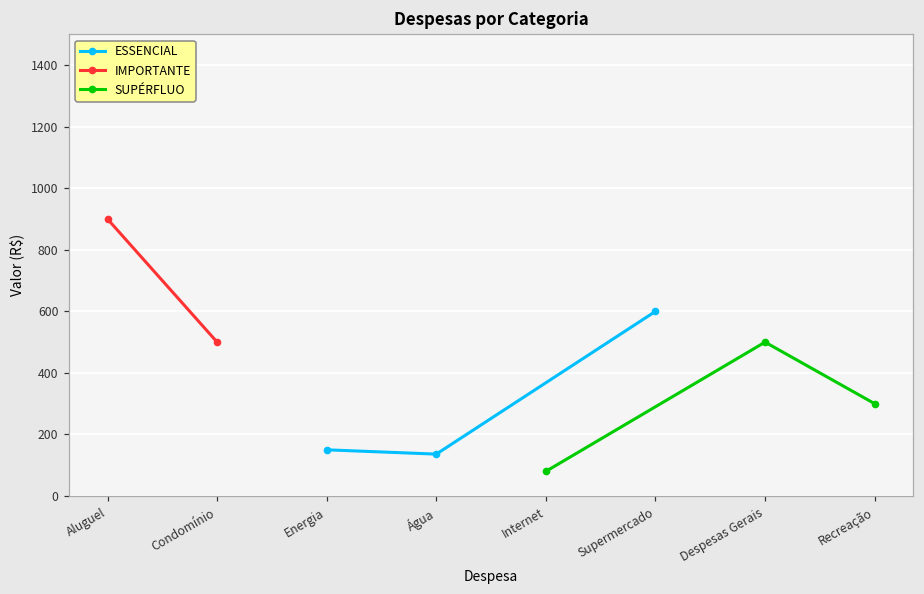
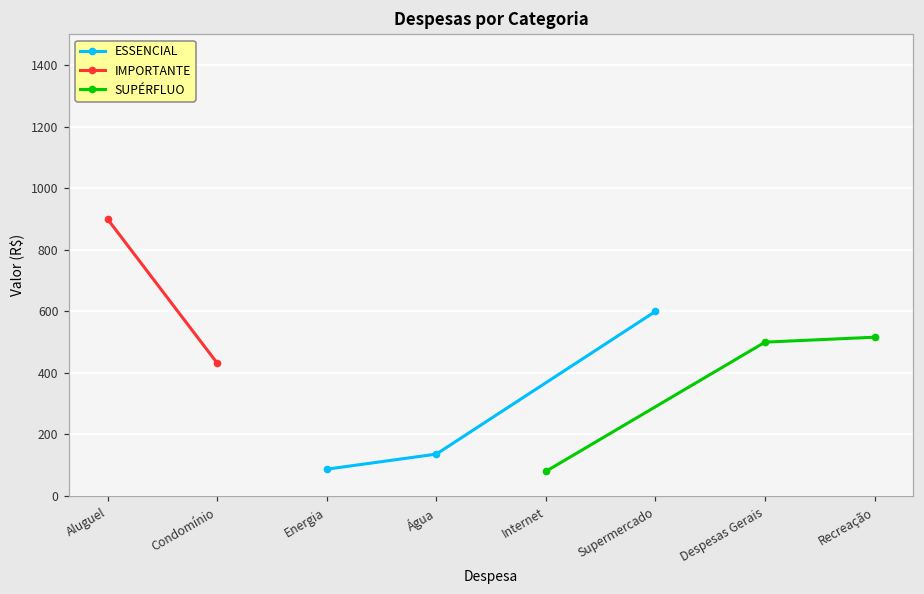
  {
    "ESSENCIAL": {
-     "Energia": 150,
+     "Energia": 90,
      "Água": 140,
      "Supermercado": 600
    },
    "IMPORTANTE": {
      "Aluguel": 900,
-     "Condomínio": 500
+     "Condomínio": 430
    },
    "SUPÉRFLUO": {
      "Internet": 80,
      "Despesas Gerais": 500,
-     "Recreação": 300
+     "Recreação": 520
    }
  }
